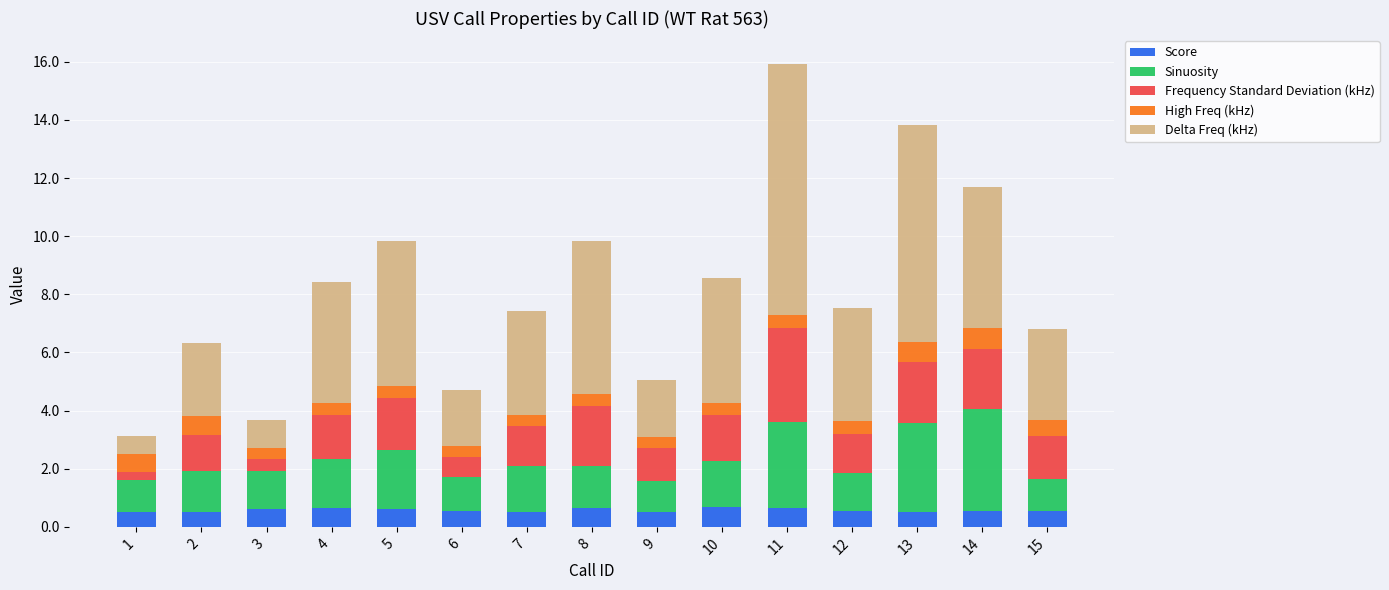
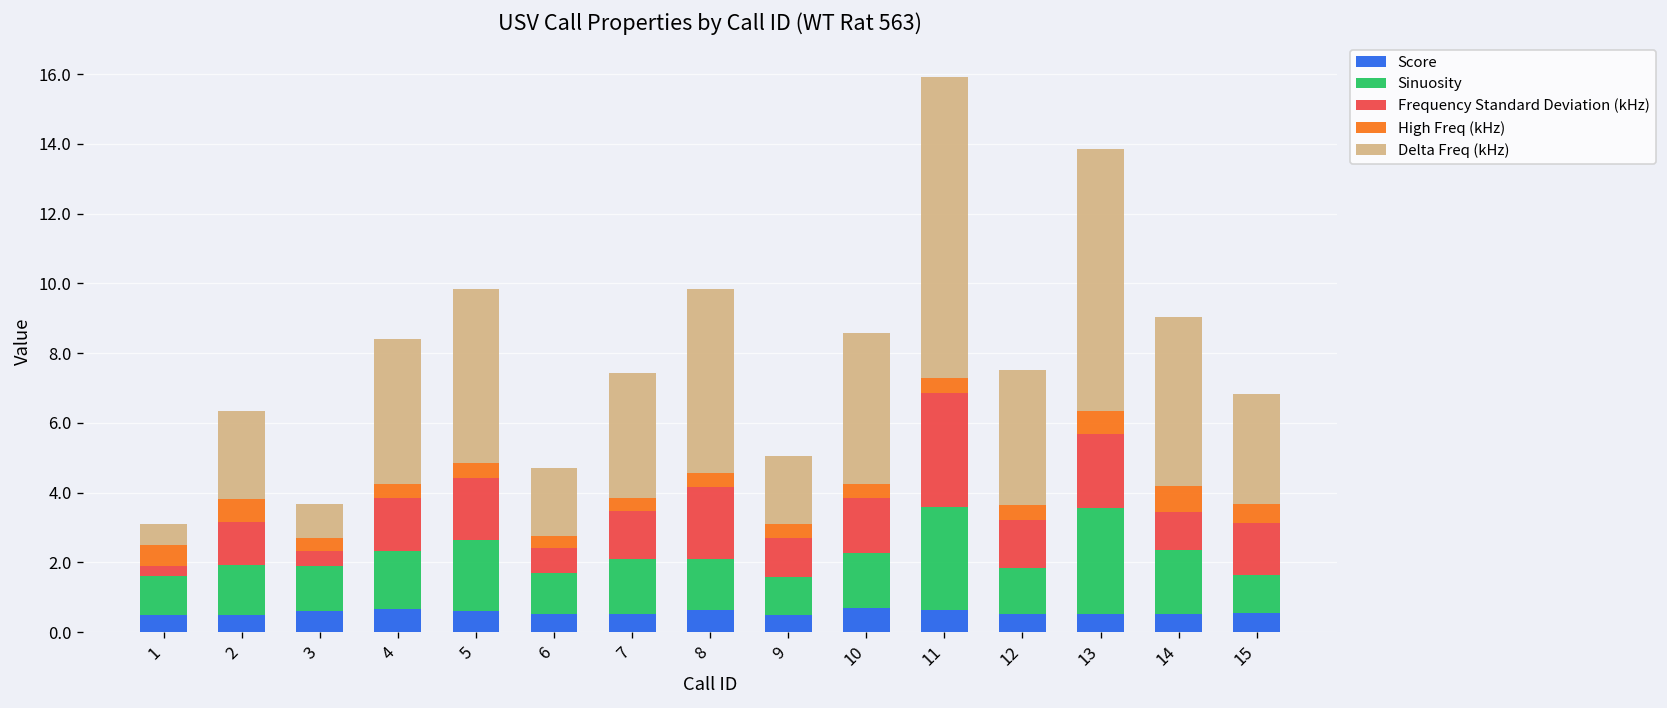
  {
    "Score": {
      "1": 0.5,
      "2": 0.5,
      "3": 0.6,
      "4": 0.7,
      "5": 0.6,
      "6": 0.5,
      "7": 0.5,
      "8": 0.6,
      "9": 0.5,
      "10": 0.7,
      "11": 0.7,
      "12": 0.5,
      "13": 0.5,
      "14": 0.5,
      "15": 0.5
    },
    "Sinuosity": {
      "1": 1.1,
      "2": 1.4,
      "3": 1.3,
      "4": 1.7,
      "5": 2.0,
      "6": 1.2,
      "7": 1.6,
      "8": 1.5,
      "9": 1.1,
      "10": 1.6,
      "11": 2.9,
      "12": 1.3,
      "13": 3.1,
-     "14": 3.5,
+     "14": 1.8,
      "15": 1.1
    },
    "Frequency Standard Deviation (kHz)": {
      "1": 0.3,
      "2": 1.2,
      "3": 0.4,
      "4": 1.5,
      "5": 1.8,
      "6": 0.7,
      "7": 1.4,
      "8": 2.1,
      "9": 1.1,
      "10": 1.6,
      "11": 3.3,
      "12": 1.4,
      "13": 2.1,
-     "14": 2.0,
+     "14": 1.1,
      "15": 1.5
    },
    "High Freq (kHz)": {
      "1": 0.6,
      "2": 0.7,
      "3": 0.4,
      "4": 0.4,
      "5": 0.4,
      "6": 0.4,
      "7": 0.4,
      "8": 0.4,
      "9": 0.4,
      "10": 0.4,
      "11": 0.4,
      "12": 0.4,
      "13": 0.7,
      "14": 0.7,
      "15": 0.6
    },
    "Delta Freq (kHz)": {
      "1": 0.6,
      "2": 2.5,
      "3": 1.0,
      "4": 4.2,
      "5": 5.0,
      "6": 1.9,
      "7": 3.6,
      "8": 5.3,
      "9": 1.9,
      "10": 4.3,
      "11": 8.6,
      "12": 3.9,
      "13": 7.5,
      "14": 4.9,
      "15": 3.1
    }
  }
